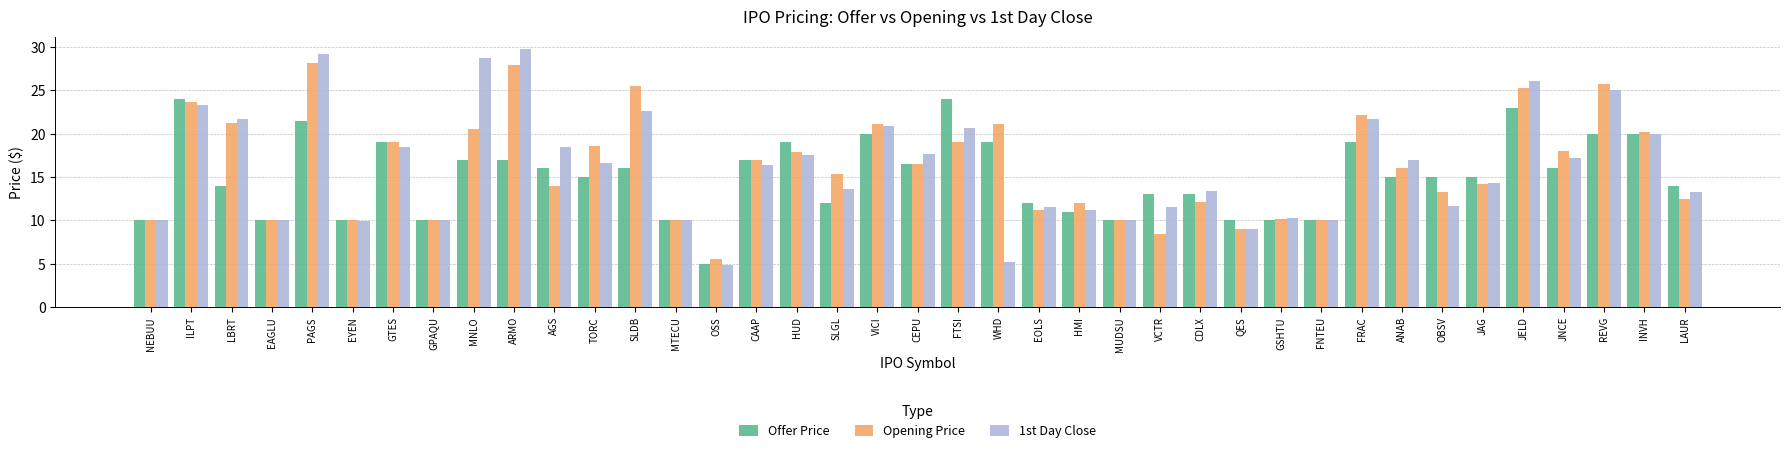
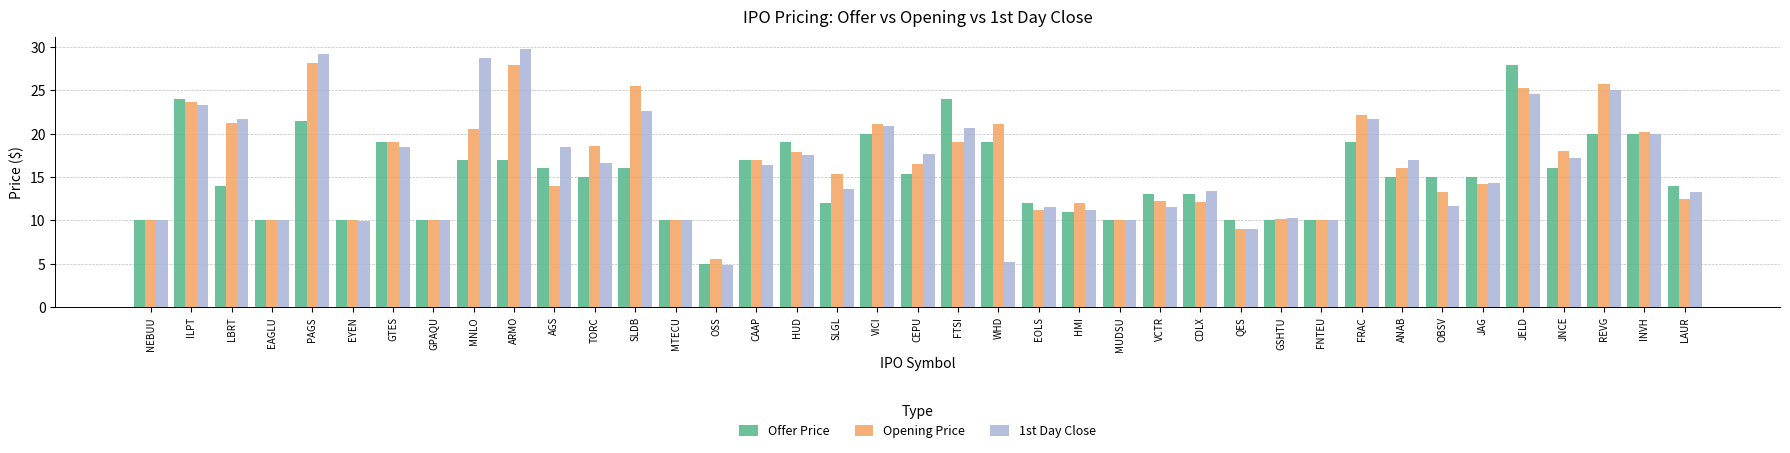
  {
    "Offer Price": {
      "NEBUU": 10,
      "ILPT": 24,
      "LBRT": 14,
      "EAGLU": 10,
      "PAGS": 22,
      "EYEN": 10,
      "GTES": 19,
      "GPAQU": 10,
      "MNLO": 17,
      "ARMO": 17,
      "AGS": 16,
      "TORC": 15,
      "SLDB": 16,
      "MTECU": 10,
      "OSS": 5,
      "CAAP": 17,
      "HUD": 19,
      "SLGL": 12,
      "VICI": 20,
-     "CEPU": 17,
+     "CEPU": 15,
      "FTSI": 24,
      "WHD": 19,
      "EOLS": 12,
      "HMI": 11,
      "MUDSU": 10,
      "VCTR": 13,
      "CDLX": 13,
      "QES": 10,
      "GSHTU": 10,
      "FNTEU": 10,
      "FRAC": 19,
      "ANAB": 15,
      "OBSV": 15,
      "JAG": 15,
-     "JELD": 23,
+     "JELD": 28,
      "JNCE": 16,
      "REVG": 20,
      "INVH": 20,
      "LAUR": 14
    },
    "Opening Price": {
      "NEBUU": 10,
      "ILPT": 24,
      "LBRT": 21,
      "EAGLU": 10,
      "PAGS": 28,
      "EYEN": 10,
      "GTES": 19,
      "GPAQU": 10,
      "MNLO": 21,
      "ARMO": 28,
      "AGS": 14,
      "TORC": 19,
      "SLDB": 26,
      "MTECU": 10,
      "OSS": 6,
      "CAAP": 17,
      "HUD": 18,
      "SLGL": 15,
      "VICI": 21,
      "CEPU": 17,
      "FTSI": 19,
      "WHD": 21,
      "EOLS": 11,
      "HMI": 12,
      "MUDSU": 10,
-     "VCTR": 8,
+     "VCTR": 12,
      "CDLX": 12,
      "QES": 9,
      "GSHTU": 10,
      "FNTEU": 10,
      "FRAC": 22,
      "ANAB": 16,
      "OBSV": 13,
      "JAG": 14,
      "JELD": 25,
      "JNCE": 18,
      "REVG": 26,
      "INVH": 20,
      "LAUR": 13
    },
    "1st Day Close": {
      "NEBUU": 10,
      "ILPT": 23,
      "LBRT": 22,
      "EAGLU": 10,
      "PAGS": 29,
      "EYEN": 10,
      "GTES": 19,
      "GPAQU": 10,
      "MNLO": 29,
      "ARMO": 30,
      "AGS": 19,
      "TORC": 17,
      "SLDB": 23,
      "MTECU": 10,
      "OSS": 5,
      "CAAP": 16,
      "HUD": 18,
      "SLGL": 14,
      "VICI": 21,
      "CEPU": 18,
      "FTSI": 21,
      "WHD": 5,
      "EOLS": 12,
      "HMI": 11,
      "MUDSU": 10,
      "VCTR": 12,
      "CDLX": 13,
      "QES": 9,
      "GSHTU": 10,
      "FNTEU": 10,
      "FRAC": 22,
      "ANAB": 17,
      "OBSV": 12,
      "JAG": 14,
-     "JELD": 26,
+     "JELD": 25,
      "JNCE": 17,
      "REVG": 25,
      "INVH": 20,
      "LAUR": 13
    }
  }
